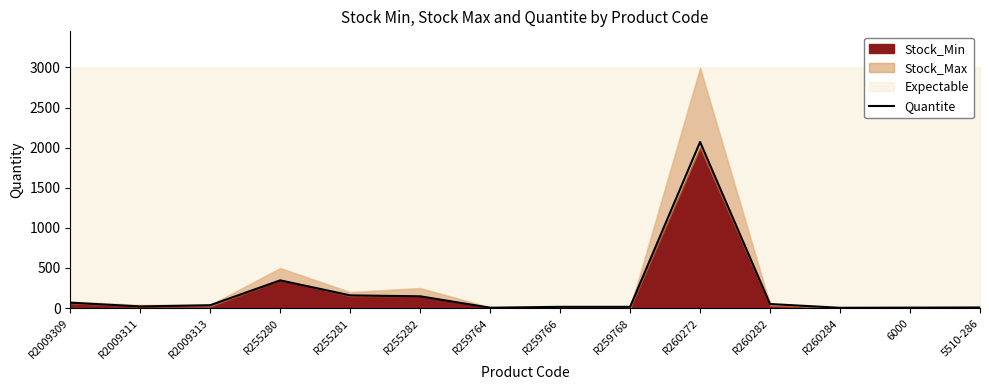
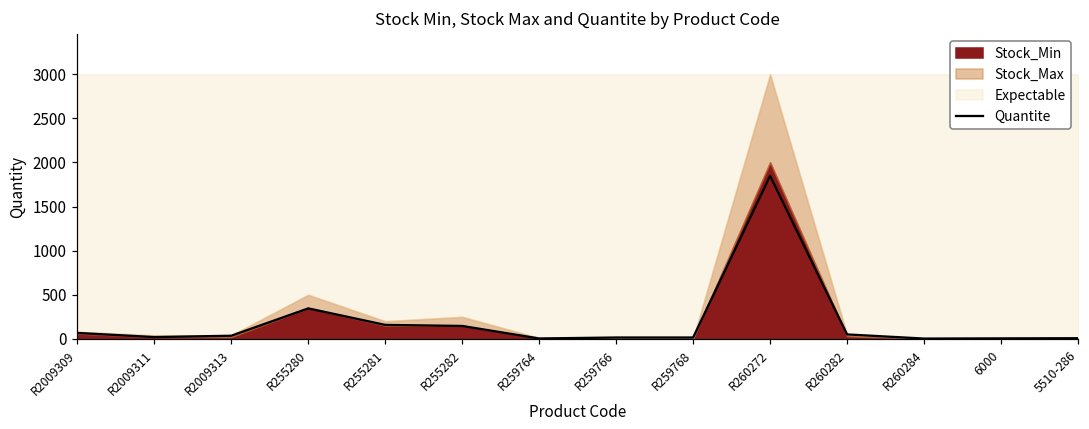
  {
    "Quantite": {
-     "R260272": 2100
+     "R260272": 1800
    },
    "Stock_Min": {
      "R260272": 2000
    }
  }
